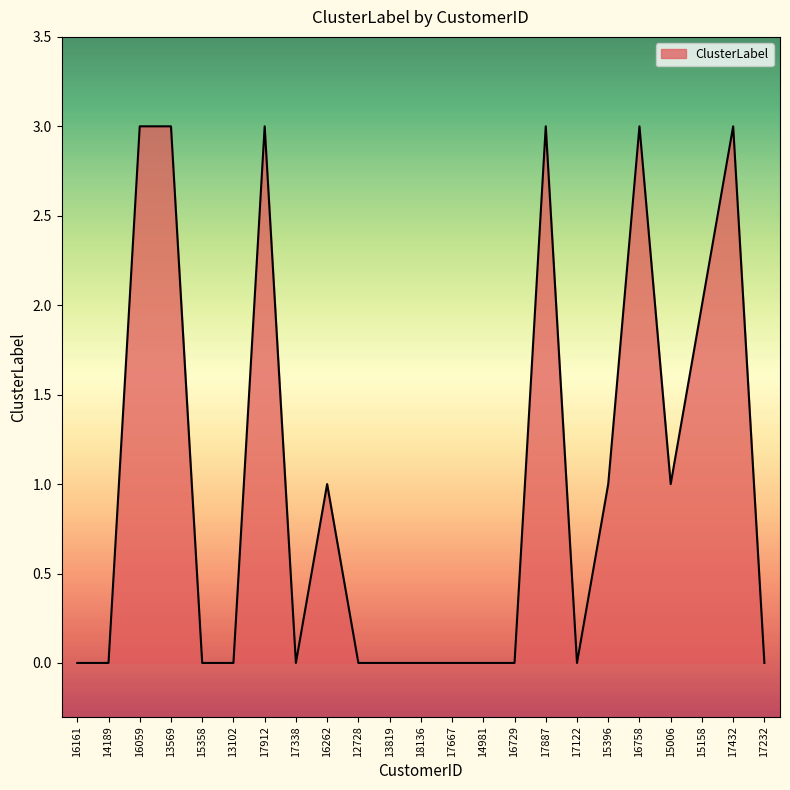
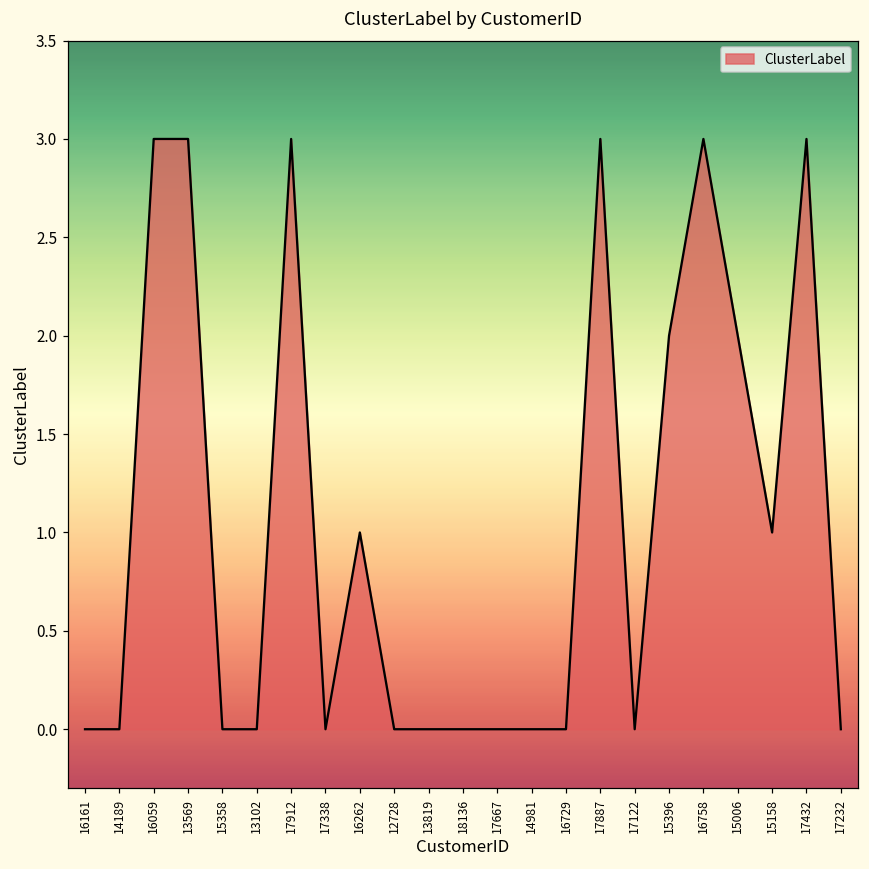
  {
    "16161": 0,
    "14189": 0,
    "16059": 3,
    "13569": 3,
    "15358": 0,
    "13102": 0,
    "17912": 3,
    "17338": 0,
    "16262": 1,
    "12728": 0,
    "13819": 0,
    "18136": 0,
    "17667": 0,
    "14981": 0,
    "16729": 0,
    "17887": 3,
    "17122": 0,
-   "15396": 1,
+   "15396": 2,
    "16758": 3,
-   "15006": 1,
-   "15158": 2,
+   "15006": 2,
+   "15158": 1,
    "17432": 3,
    "17232": 0
  }
